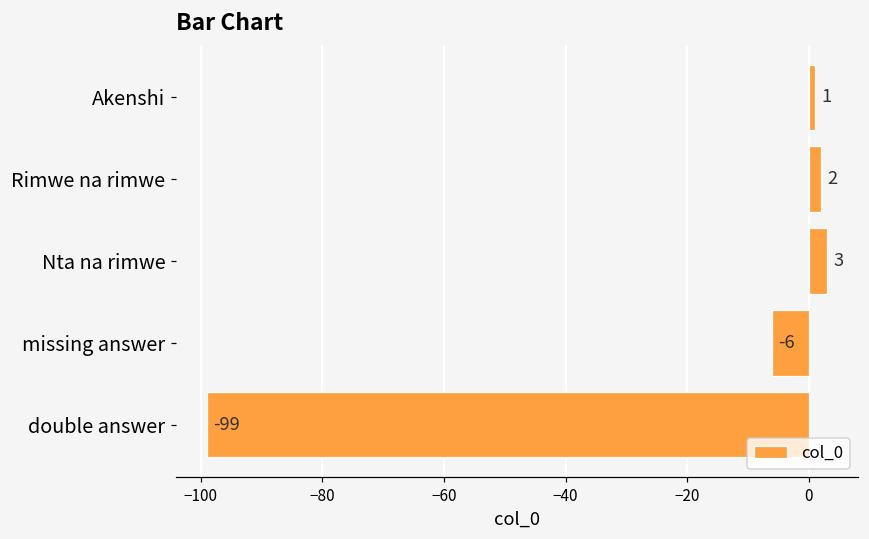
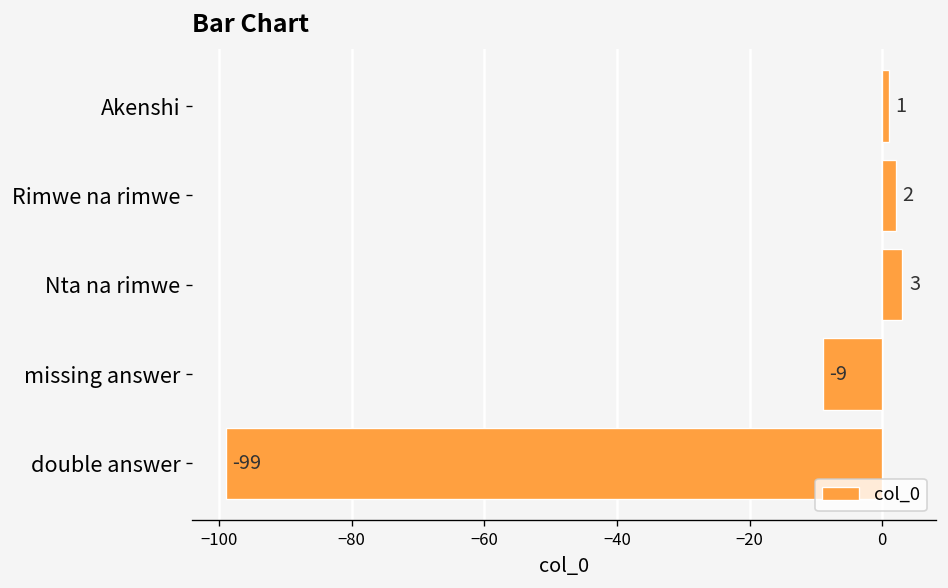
  {
    "Akenshi": 1,
    "Rimwe na rimwe": 2,
    "Nta na rimwe": 3,
-   "missing answer": -6,
+   "missing answer": -9,
    "double answer": -99
  }
